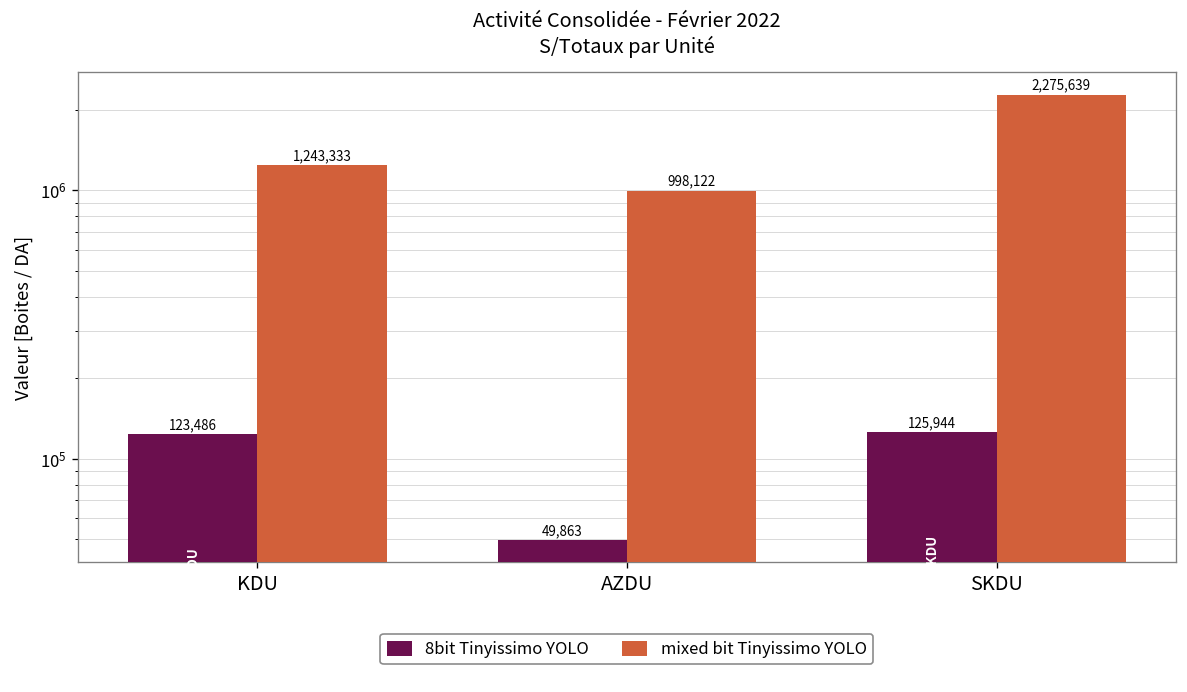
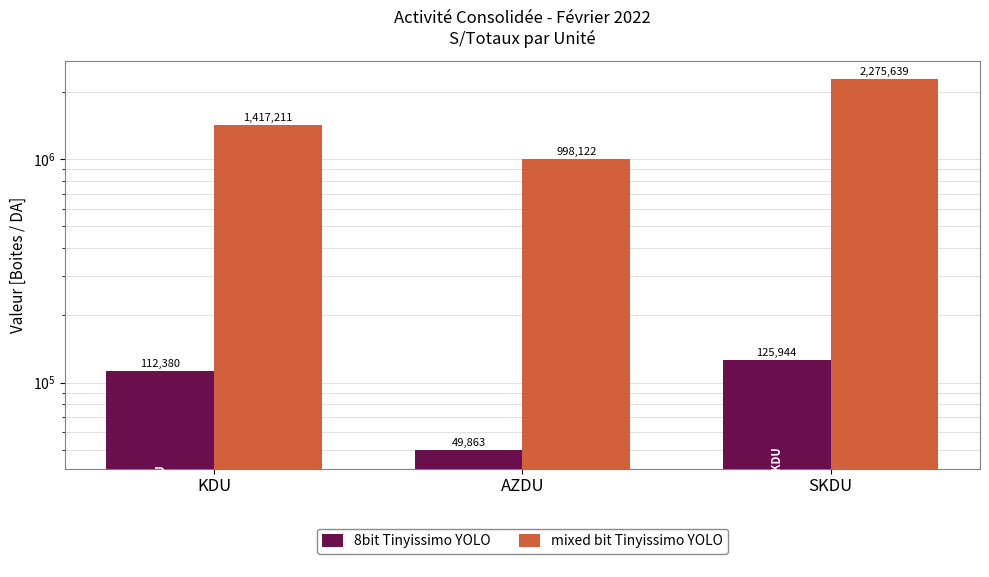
  {
    "8bit Tinyissimo YOLO": {
-     "KDU": "123,486",
+     "KDU": "112,380",
      "AZDU": "49,863",
      "SKDU": "125,944"
    },
    "mixed bit Tinyissimo YOLO": {
-     "KDU": "1,243,333",
+     "KDU": "1,417,211",
      "AZDU": "998,122",
      "SKDU": "2,275,639"
    }
  }
